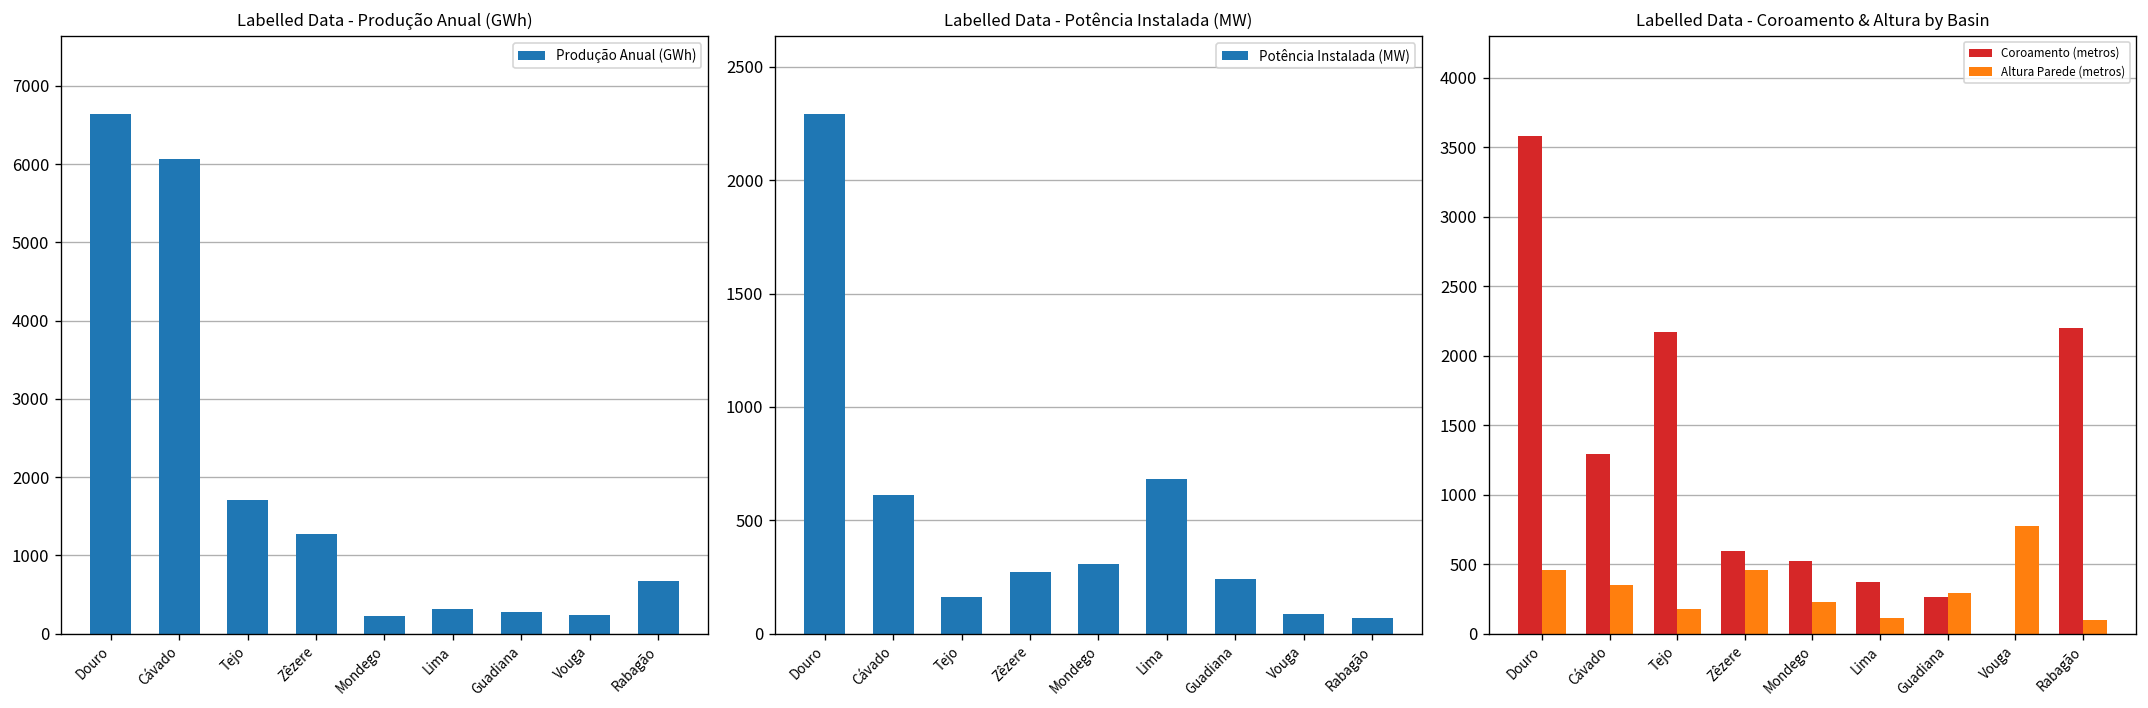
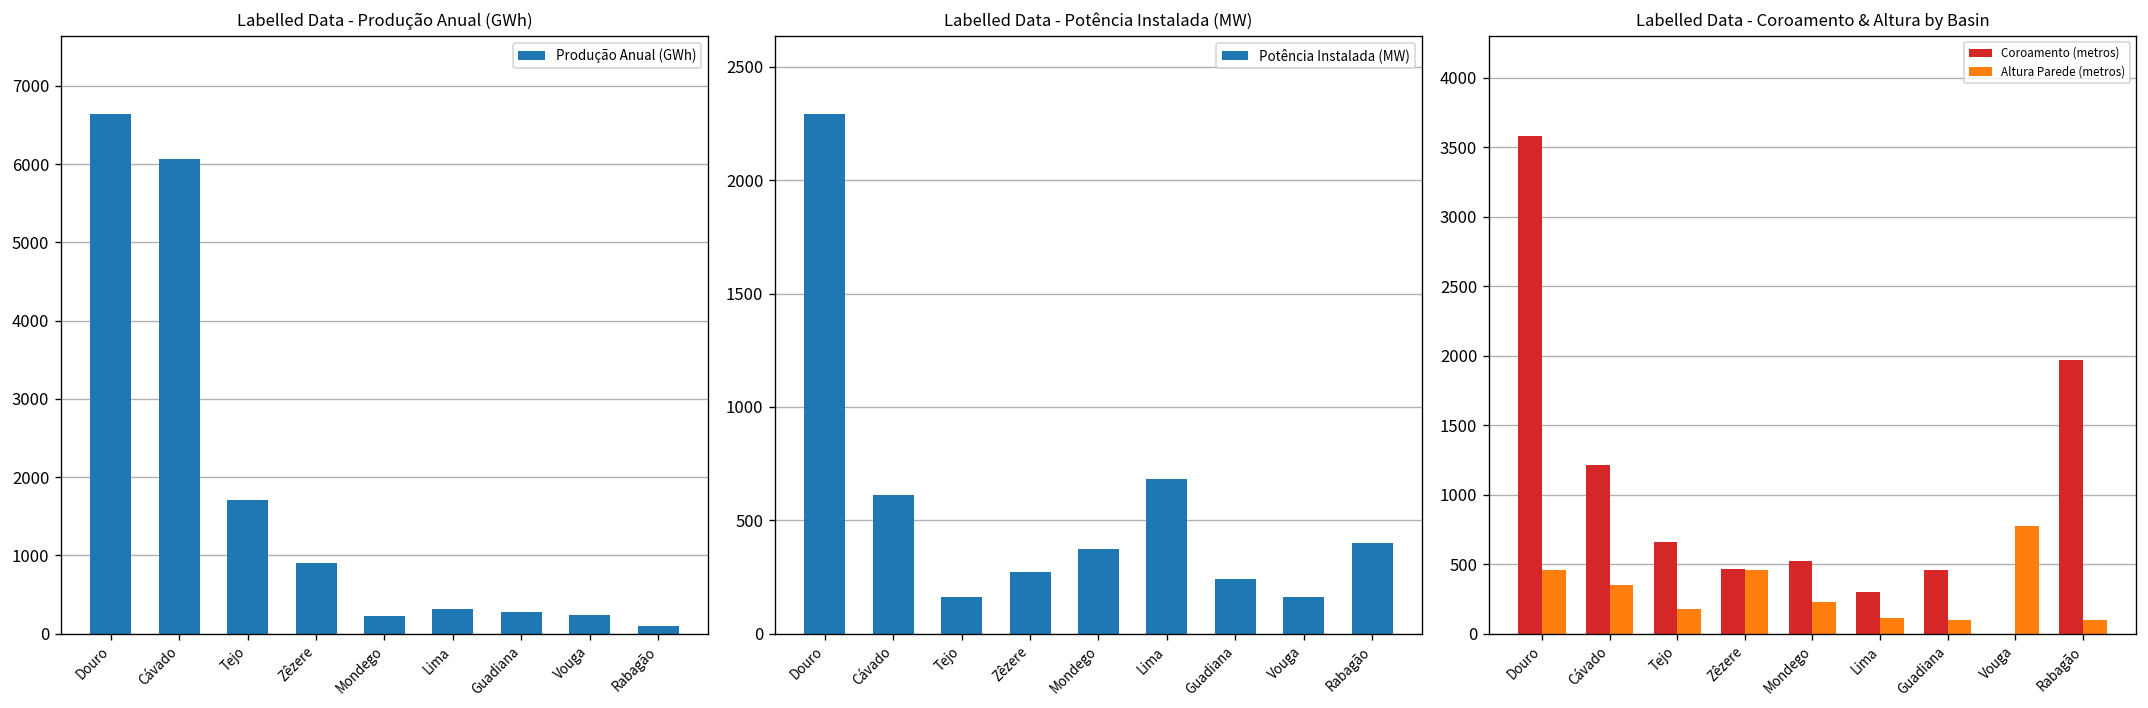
  {
    "Labelled Data - Produção Anual (GWh)": {
      "Douro": 6600,
      "Cávado": 6100,
      "Tejo": 1700,
-     "Zêzere": 1300,
+     "Zêzere": 900,
      "Mondego": 200,
      "Lima": 300,
      "Guadiana": 300,
      "Vouga": 200,
-     "Rabagão": 700
+     "Rabagão": 100
    },
    "Labelled Data - Potência Instalada (MW)": {
      "Douro": 2290,
      "Cávado": 610,
      "Tejo": 160,
      "Zêzere": 270,
-     "Mondego": 310,
+     "Mondego": 370,
      "Lima": 680,
      "Guadiana": 240,
-     "Vouga": 90,
-     "Rabagão": 70
+     "Vouga": 160,
+     "Rabagão": 400
    },
    "Labelled Data - Coroamento & Altura by Basin": {
      "Coroamento (metros)": {
        "Douro": 3580,
-       "Cávado": 1290,
-       "Tejo": 2170,
-       "Zêzere": 590,
+       "Cávado": 1210,
+       "Tejo": 660,
+       "Zêzere": 460,
        "Mondego": 520,
-       "Lima": 370,
-       "Guadiana": 260,
+       "Lima": 300,
+       "Guadiana": 460,
        "Vouga": 0,
-       "Rabagão": 2200
+       "Rabagão": 1970
      },
      "Altura Parede (metros)": {
        "Douro": 460,
        "Cávado": 350,
        "Tejo": 180,
        "Zêzere": 460,
        "Mondego": 230,
        "Lima": 110,
-       "Guadiana": 290,
+       "Guadiana": 100,
        "Vouga": 770,
        "Rabagão": 90
      }
    }
  }
